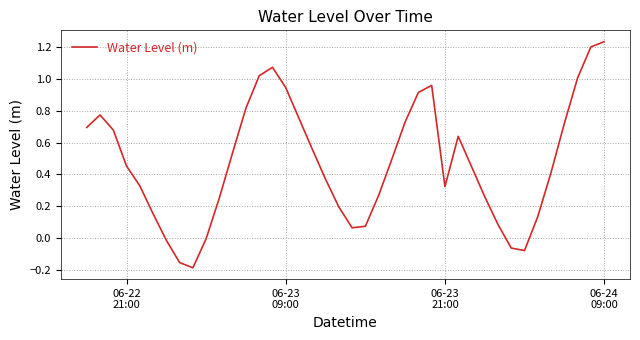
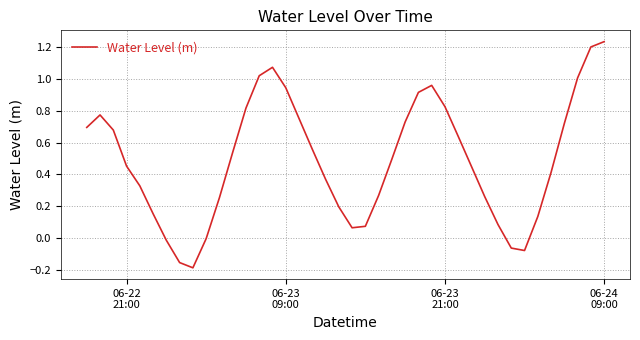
  {
    "06-22 21:00": 0.45,
    "06-23 09:00": 0.94,
-   "06-23 21:00": 0.32,
+   "06-23 21:00": 0.83,
    "06-24 09:00": 1.23
  }
